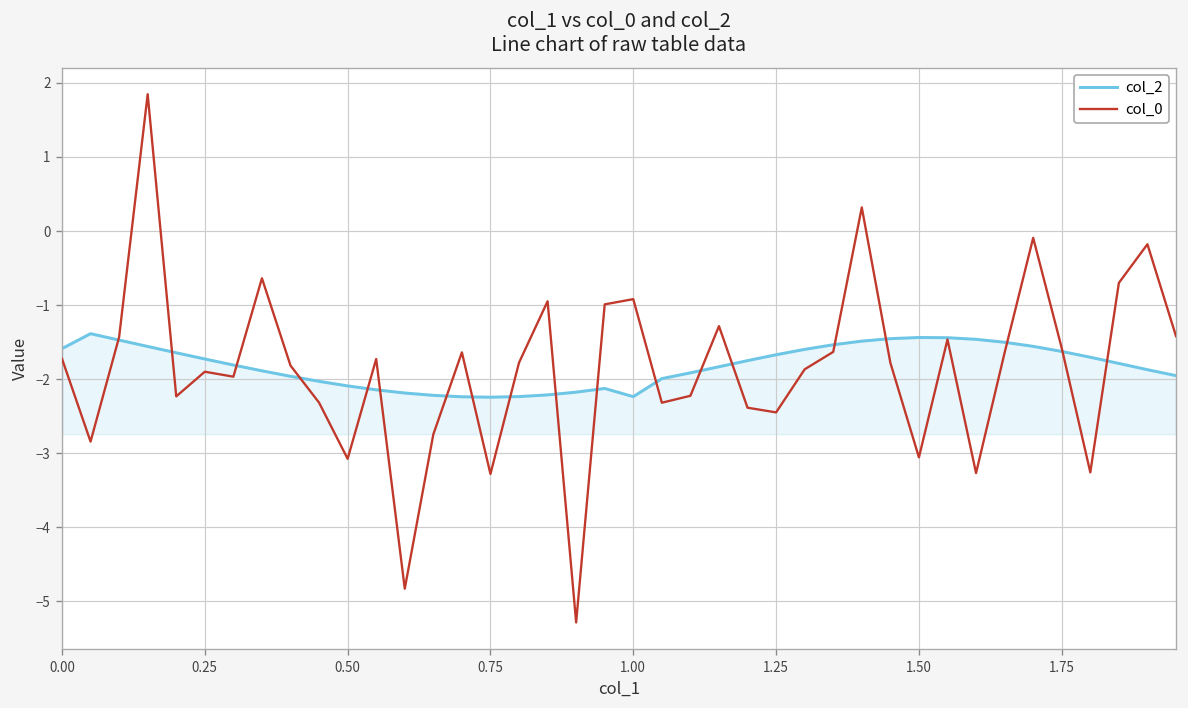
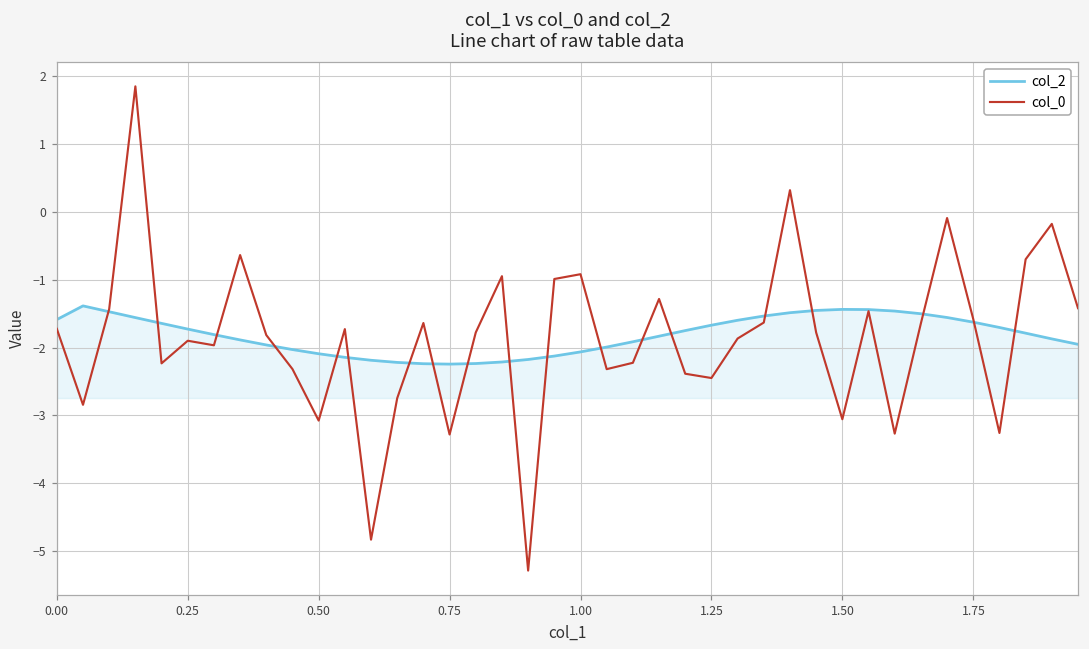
  {
    "col_2": {
      "0.00": -1.6,
      "0.25": -1.7,
      "0.50": -2.1,
      "0.75": -2.2,
-     "1.00": -2.2,
+     "1.00": -2.1,
      "1.25": -1.7,
      "1.50": -1.4,
      "1.75": -1.6
    },
    "col_0": {
      "0.00": -1.7,
      "0.25": -1.9,
      "0.50": -3.1,
      "0.75": -3.3,
      "1.00": -0.9,
      "1.25": -2.4,
      "1.50": -3.1,
      "1.75": -1.6
    }
  }
